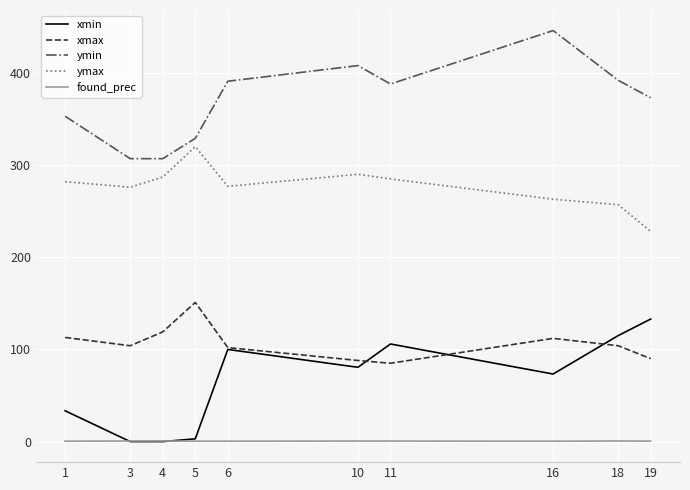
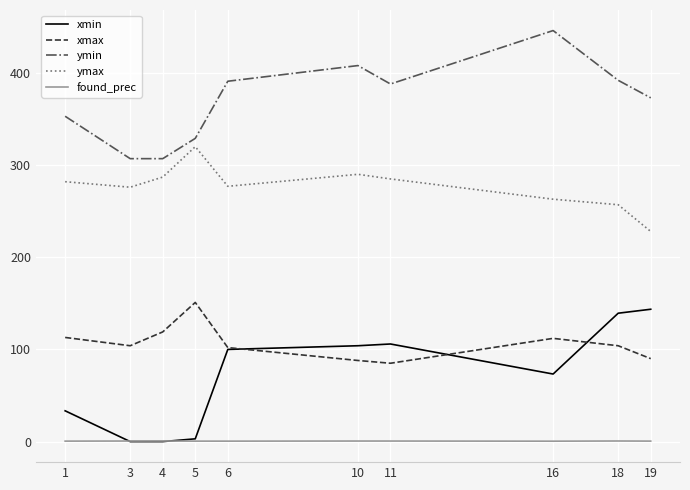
  {
    "xmin": {
      "1": 30,
-     "10": 80,
+     "10": 100,
      "11": 110,
      "16": 70,
-     "18": 120,
-     "19": 130
+     "18": 140,
+     "19": 140
    }
  }
